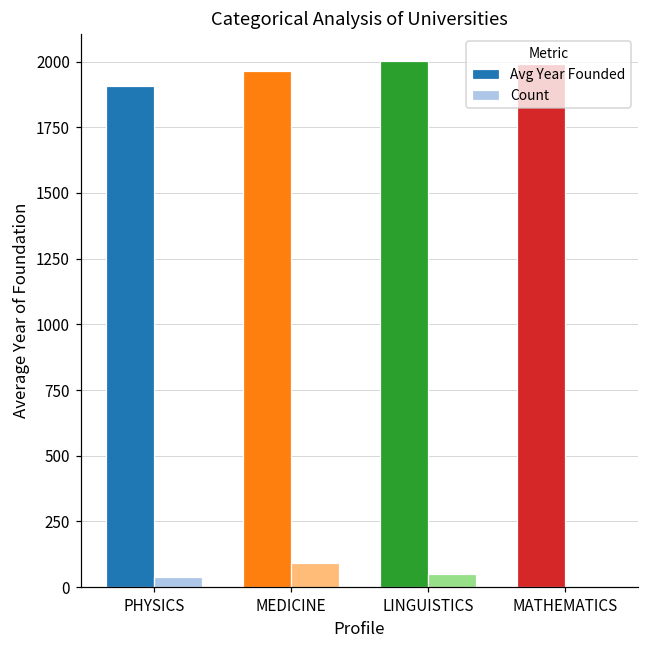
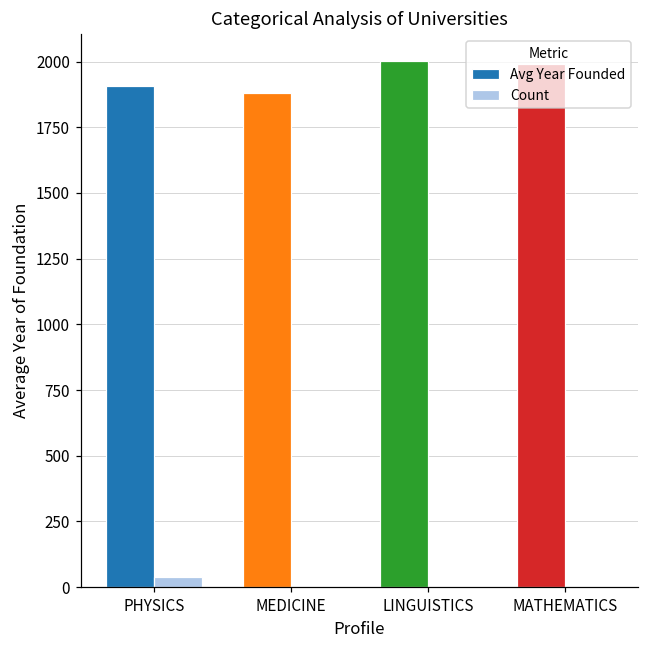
  {
    "Avg Year Founded": {
      "PHYSICS": 1910,
-     "MEDICINE": 1960,
+     "MEDICINE": 1880,
      "LINGUISTICS": 2000
    },
    "Count": {
      "PHYSICS": 40,
-     "MEDICINE": 90,
-     "LINGUISTICS": 50
+     "MEDICINE": 0,
+     "LINGUISTICS": 0
    }
  }
